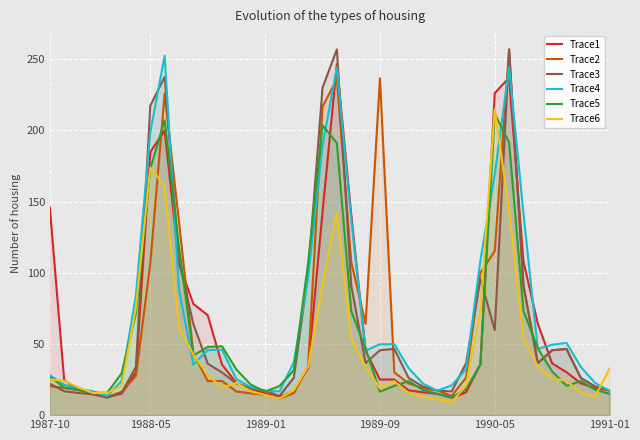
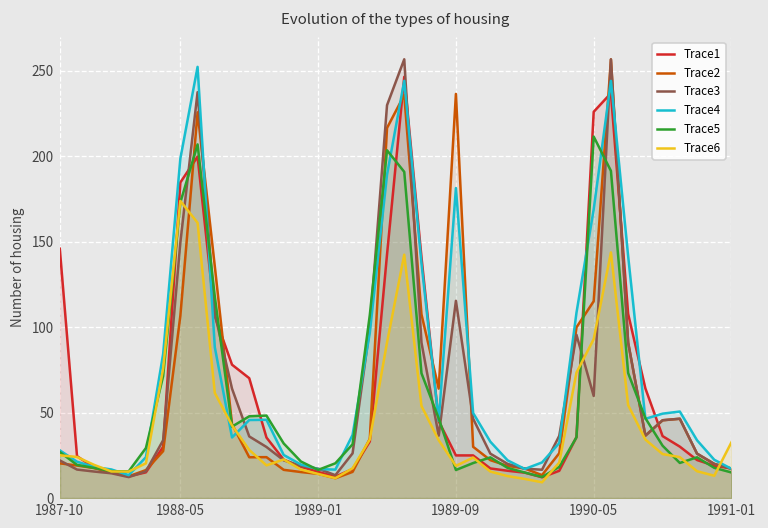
  {
    "Trace1": {
      "1987-10": 146,
      "1988-05": 185,
      "1989-09": 25,
      "1990-05": 226
    },
    "Trace2": {
      "1988-05": 107,
      "1989-09": 237,
      "1990-05": 115
    },
    "Trace3": {
-     "1988-05": 217,
-     "1989-09": 46,
+     "1988-05": 150,
+     "1989-09": 115,
      "1990-05": 60
    },
    "Trace4": {
      "1988-05": 199,
-     "1989-09": 50,
+     "1989-09": 181,
      "1990-05": 169
    },
    "Trace5": {
      "1989-09": 16,
      "1990-05": 212,
      "1991-01": 15
    },
    "Trace6": {
      "1987-10": 25,
      "1989-09": 19,
-     "1990-05": 215,
+     "1990-05": 93,
      "1991-01": 33
    }
  }
